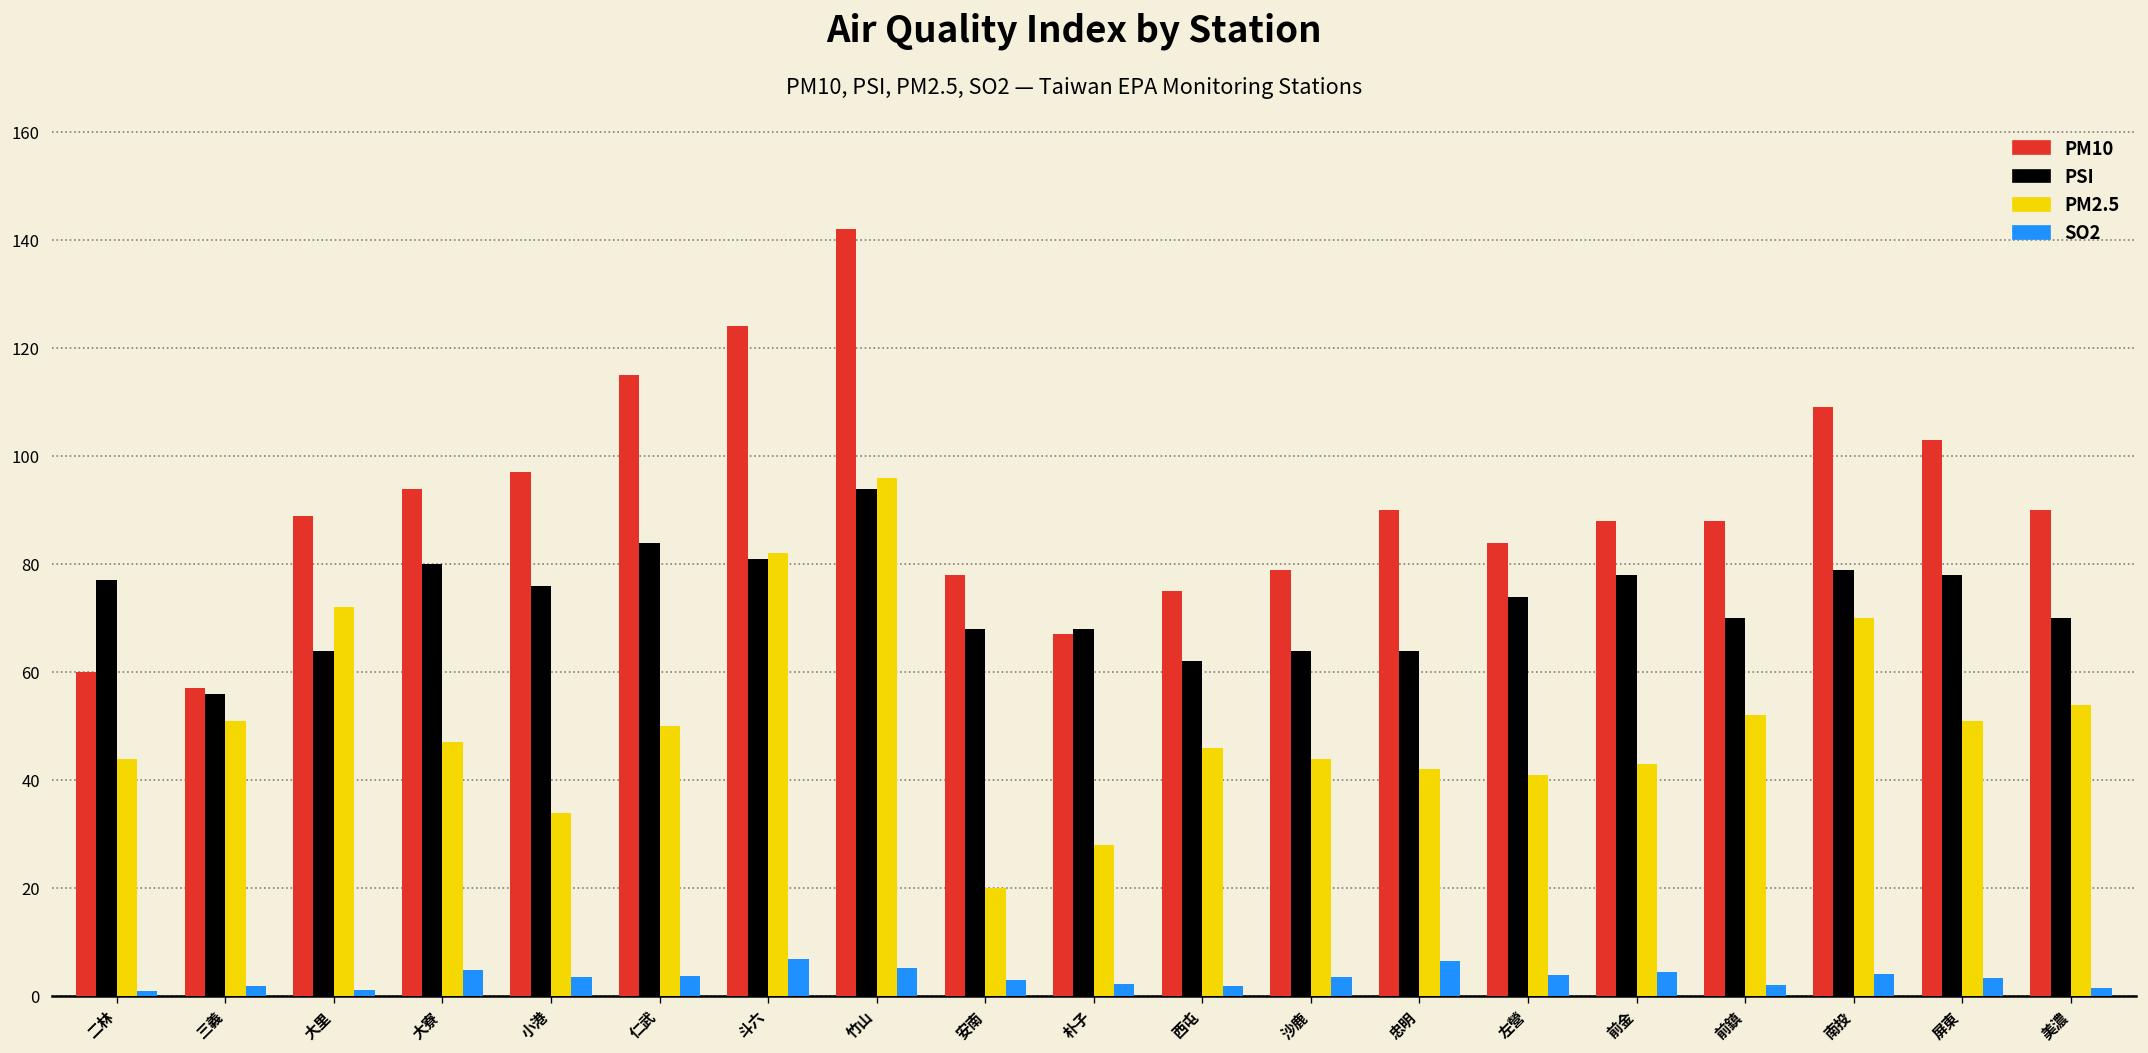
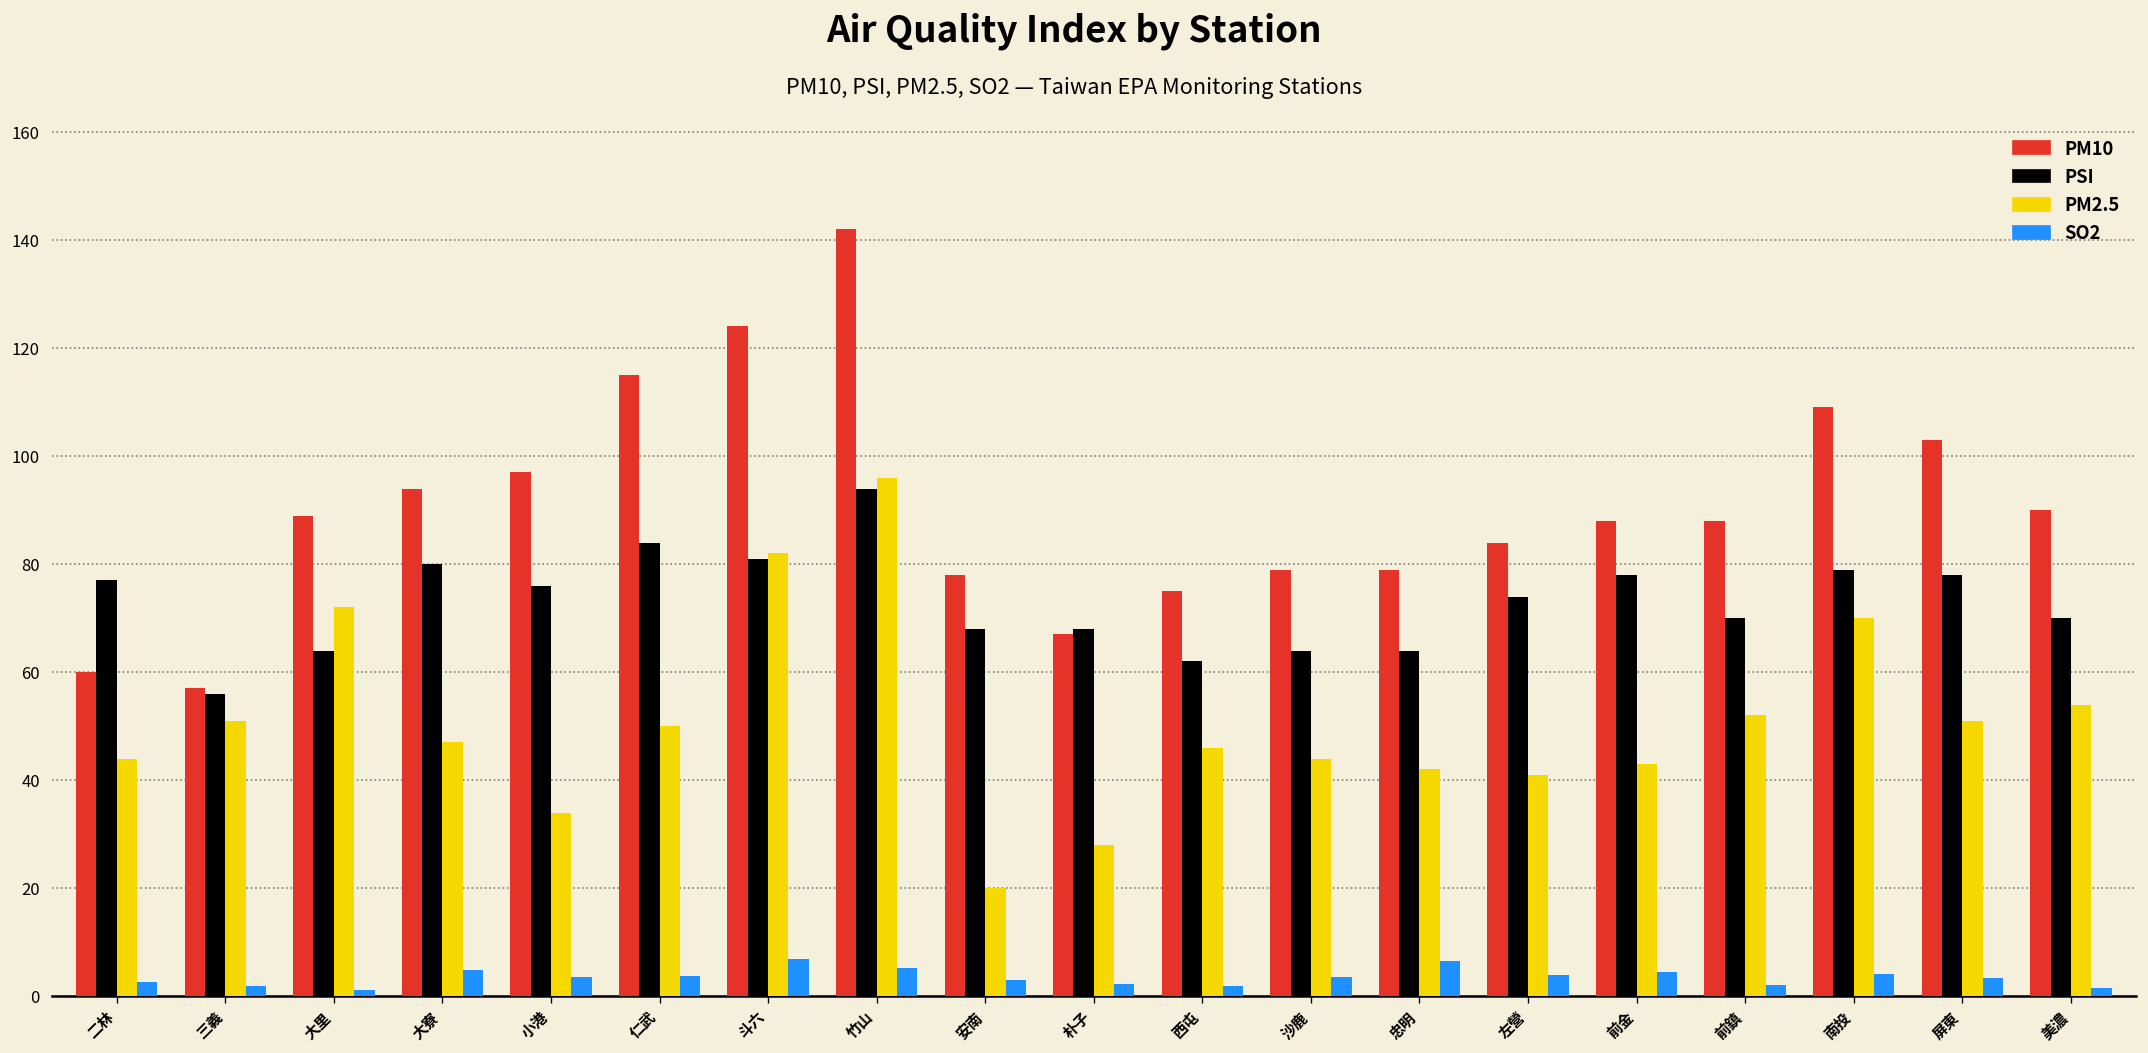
  {
    "PM10": {
      "二林": 60,
      "三義": 57,
      "大里": 89,
      "大寮": 94,
      "小港": 97,
      "仁武": 115,
      "斗六": 124,
      "竹山": 142,
      "安南": 78,
      "朴子": 67,
      "西屯": 75,
      "沙鹿": 79,
-     "忠明": 90,
+     "忠明": 79,
      "左營": 84,
      "前金": 88,
      "前鎮": 88,
      "南投": 109,
      "屏東": 103,
      "美濃": 90
    },
    "PSI": {
      "二林": 77,
      "三義": 56,
      "大里": 64,
      "大寮": 80,
      "小港": 76,
      "仁武": 84,
      "斗六": 81,
      "竹山": 94,
      "安南": 68,
      "朴子": 68,
      "西屯": 62,
      "沙鹿": 64,
      "忠明": 64,
      "左營": 74,
      "前金": 78,
      "前鎮": 70,
      "南投": 79,
      "屏東": 78,
      "美濃": 70
    },
    "PM2.5": {
      "二林": 44,
      "三義": 51,
      "大里": 72,
      "大寮": 47,
      "小港": 34,
      "仁武": 50,
      "斗六": 82,
      "竹山": 96,
      "安南": 20,
      "朴子": 28,
      "西屯": 46,
      "沙鹿": 44,
      "忠明": 42,
      "左營": 41,
      "前金": 43,
      "前鎮": 52,
      "南投": 70,
      "屏東": 51,
      "美濃": 54
    },
    "SO2": {
-     "二林": 1,
+     "二林": 3,
      "三義": 2,
      "大里": 1,
      "大寮": 5,
      "小港": 4,
      "仁武": 4,
      "斗六": 7,
      "竹山": 5,
      "安南": 3,
      "朴子": 2,
      "西屯": 2,
      "沙鹿": 4,
      "忠明": 7,
      "左營": 4,
      "前金": 5,
      "前鎮": 2,
      "南投": 4,
      "屏東": 3,
      "美濃": 2
    }
  }
